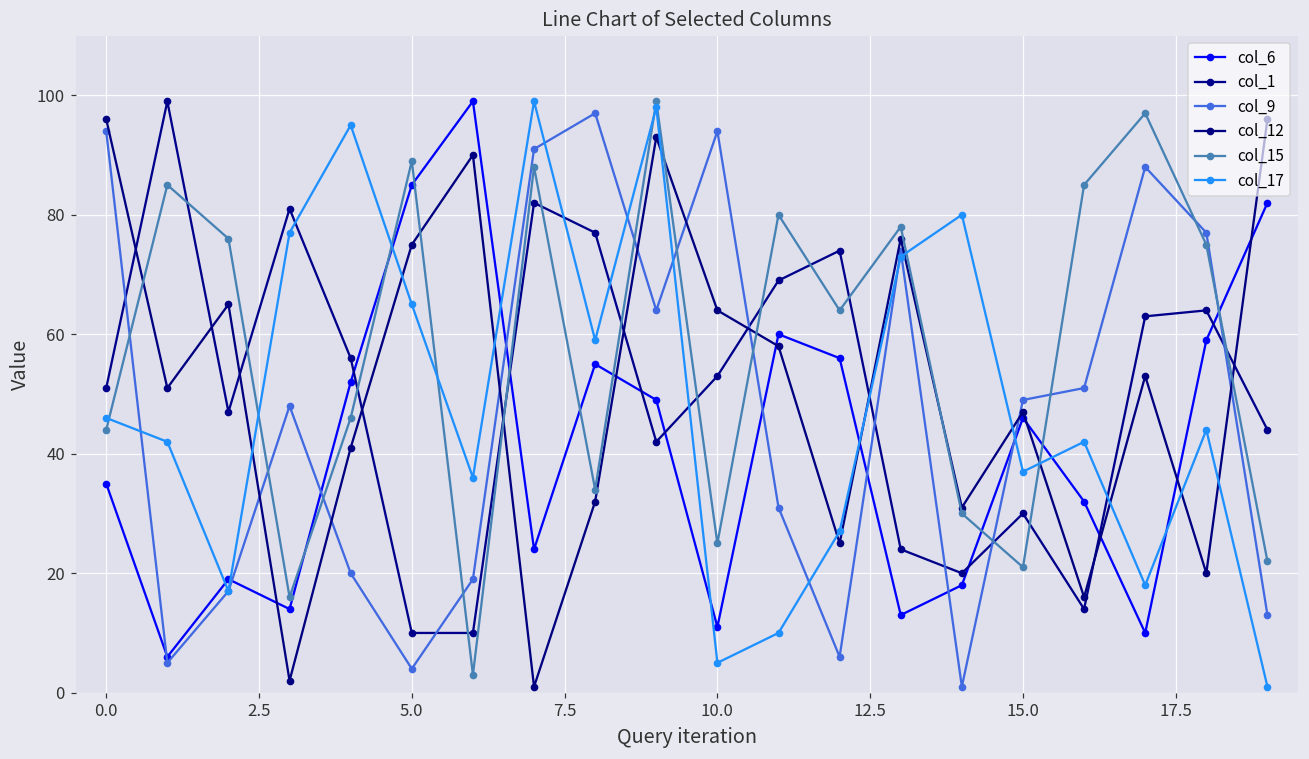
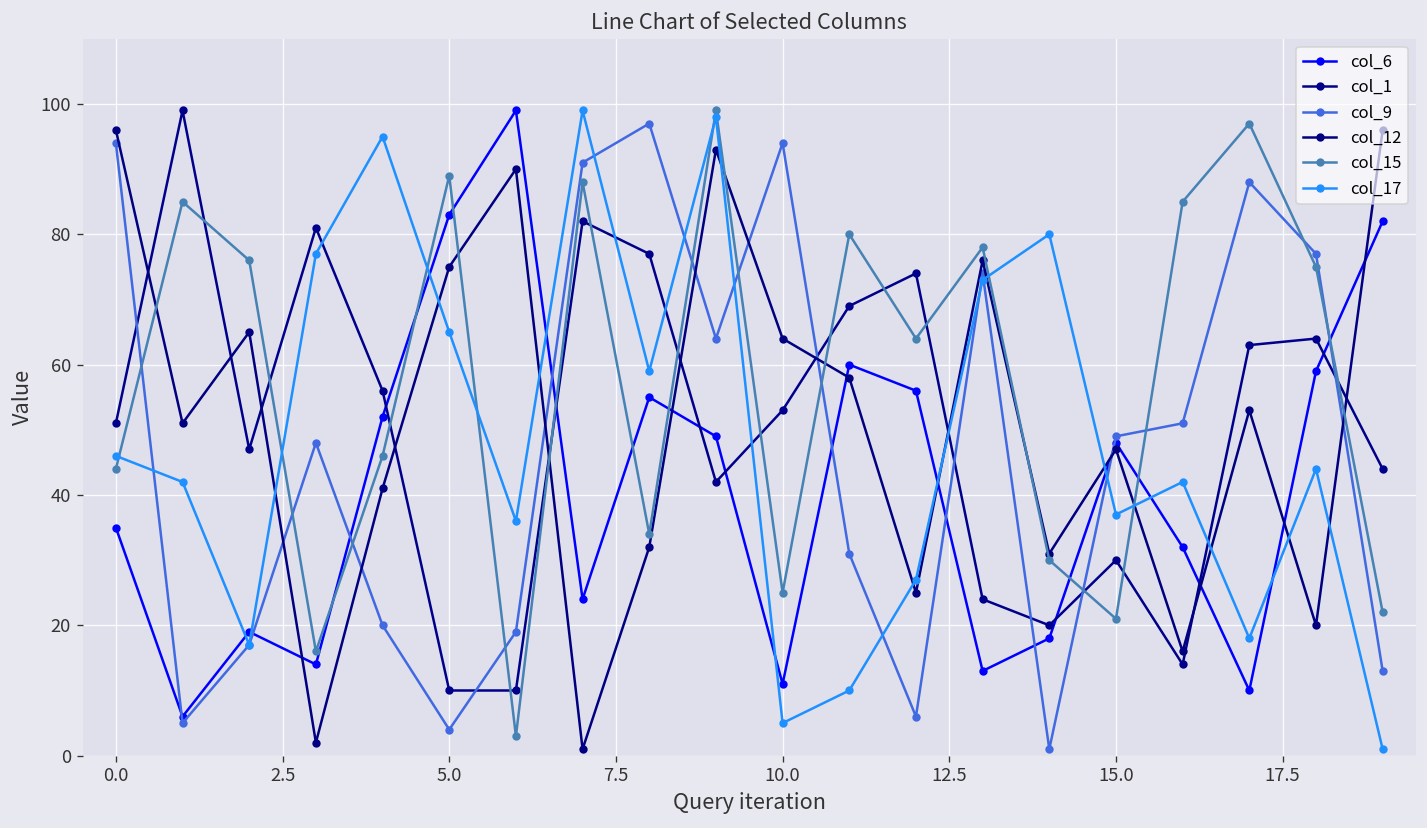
  {
    "col_6": {
      "0.0": 35,
-     "5.0": 85,
+     "5.0": 83,
      "10.0": 11,
-     "15.0": 46
+     "15.0": 48
    },
    "col_17": {
      "0.0": 46,
      "5.0": 65,
      "10.0": 5,
      "15.0": 37
    }
  }
